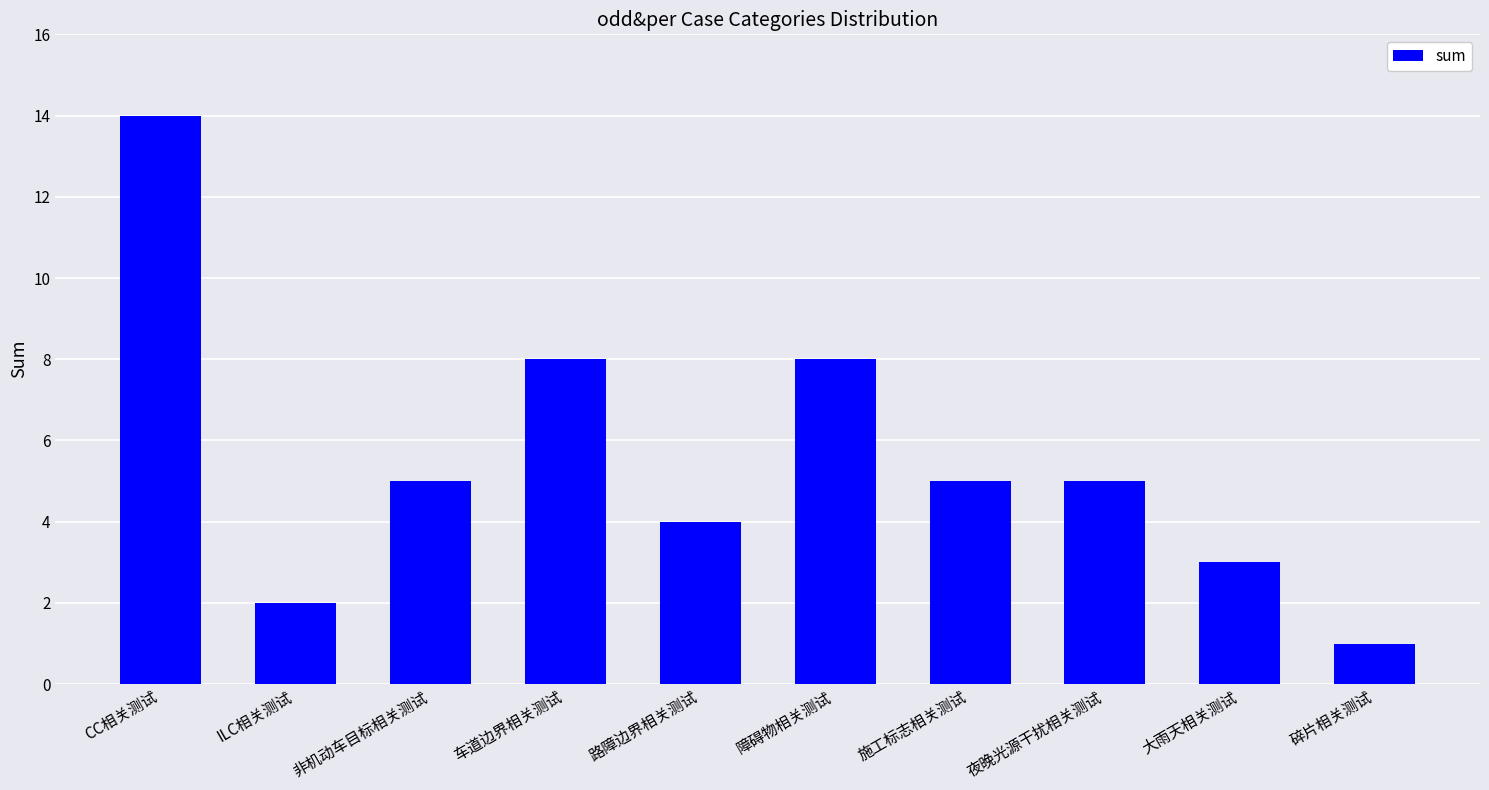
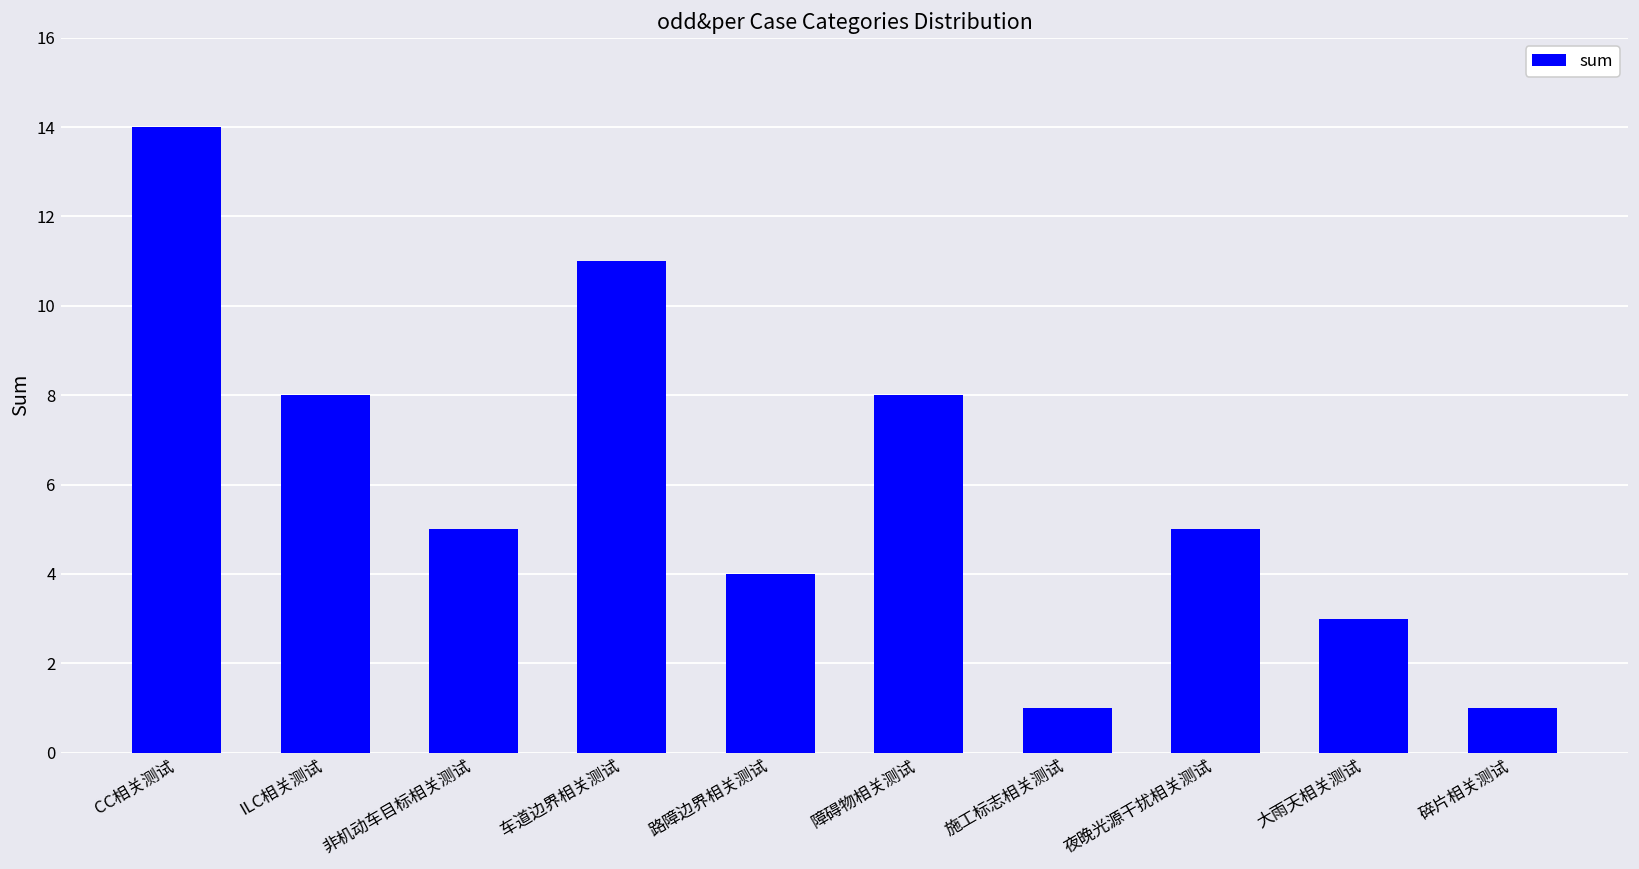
  {
    "CC相关测试": 14,
-   "ILC相关测试": 2,
+   "ILC相关测试": 8,
    "非机动车目标相关测试": 5,
-   "车道边界相关测试": 8,
+   "车道边界相关测试": 11,
    "路障边界相关测试": 4,
    "障碍物相关测试": 8,
-   "施工标志相关测试": 5,
+   "施工标志相关测试": 1,
    "夜晚光源干扰相关测试": 5,
    "大雨天相关测试": 3,
    "碎片相关测试": 1
  }
